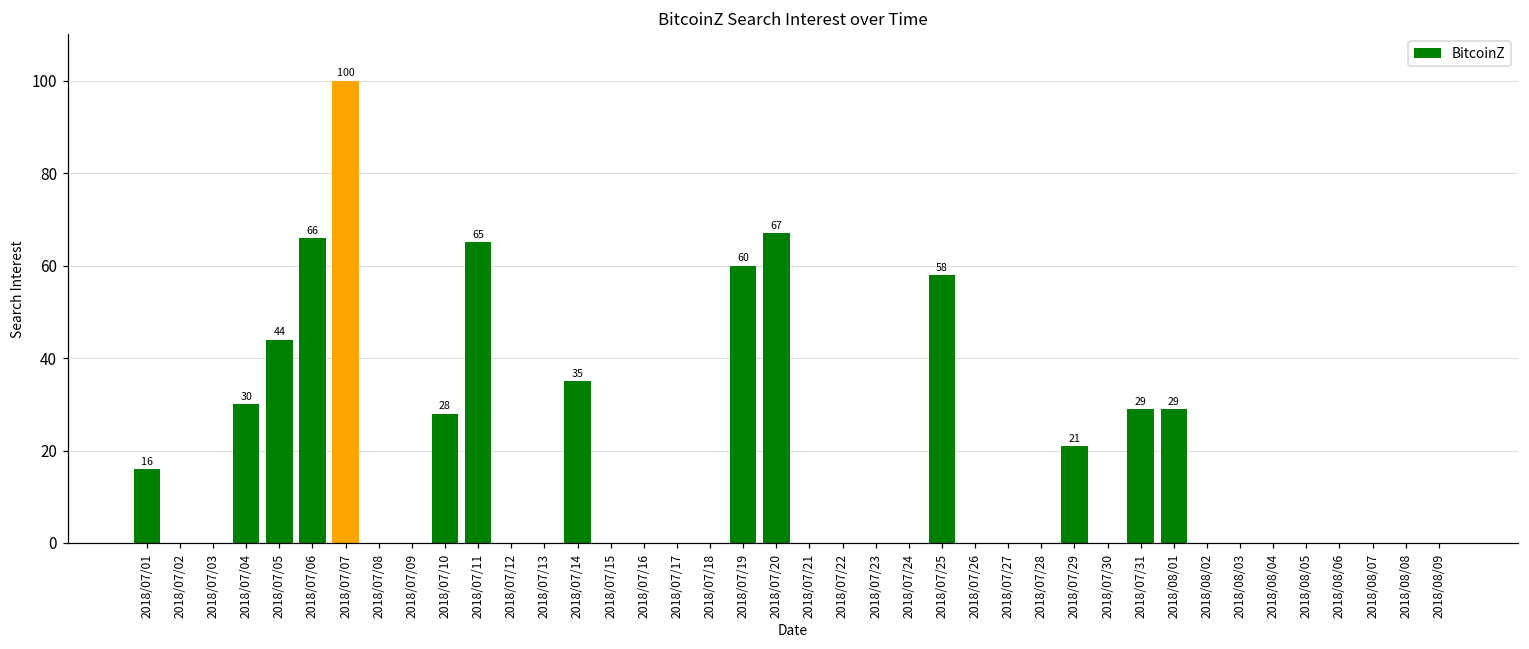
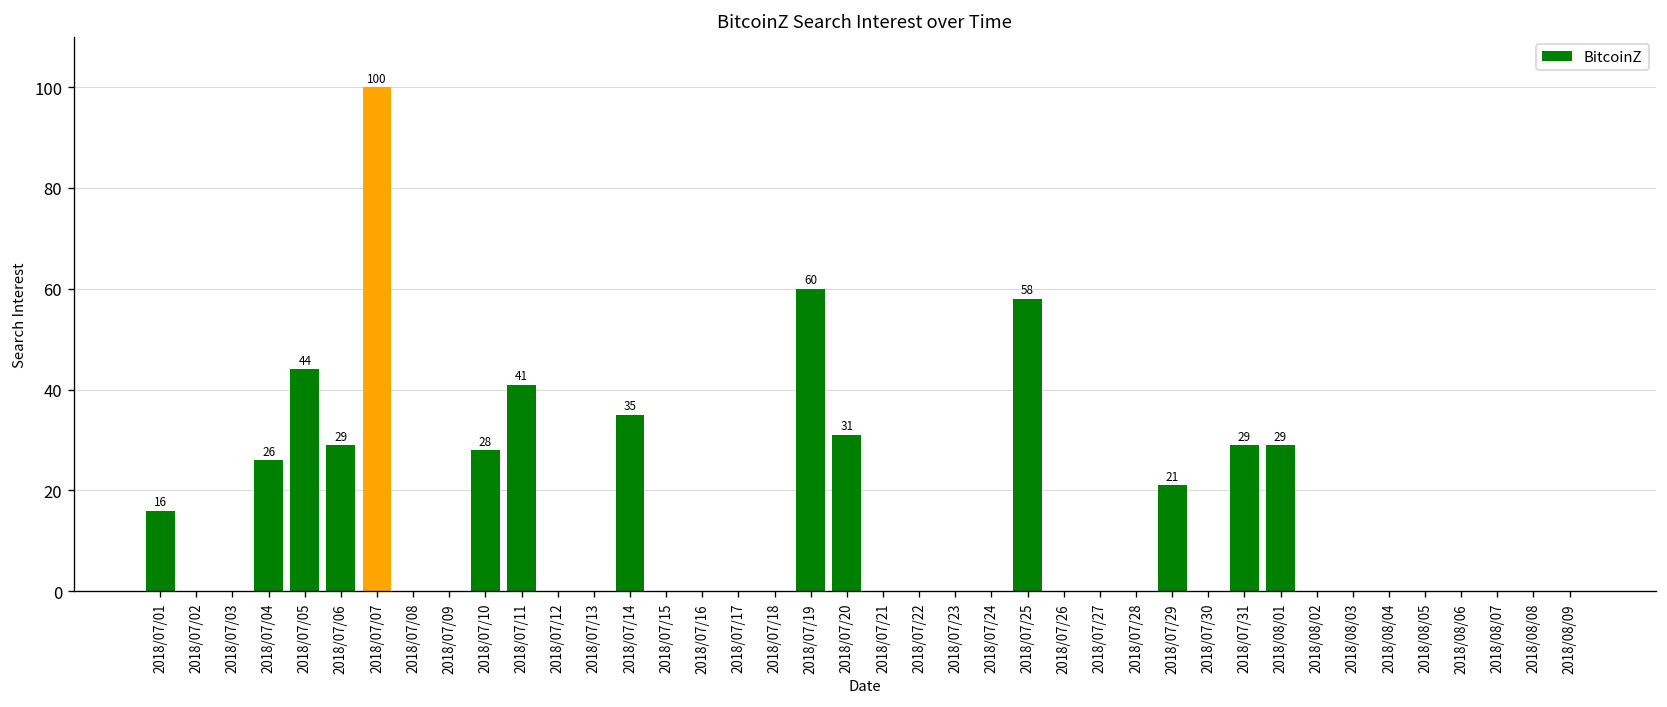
  {
    "2018/07/01": 16,
-   "2018/07/04": 30,
+   "2018/07/04": 26,
    "2018/07/05": 44,
-   "2018/07/06": 66,
+   "2018/07/06": 29,
    "2018/07/07": 100,
    "2018/07/10": 28,
-   "2018/07/11": 65,
+   "2018/07/11": 41,
    "2018/07/14": 35,
    "2018/07/19": 60,
-   "2018/07/20": 67,
+   "2018/07/20": 31,
    "2018/07/25": 58,
    "2018/07/29": 21,
    "2018/07/31": 29,
    "2018/08/01": 29
  }
